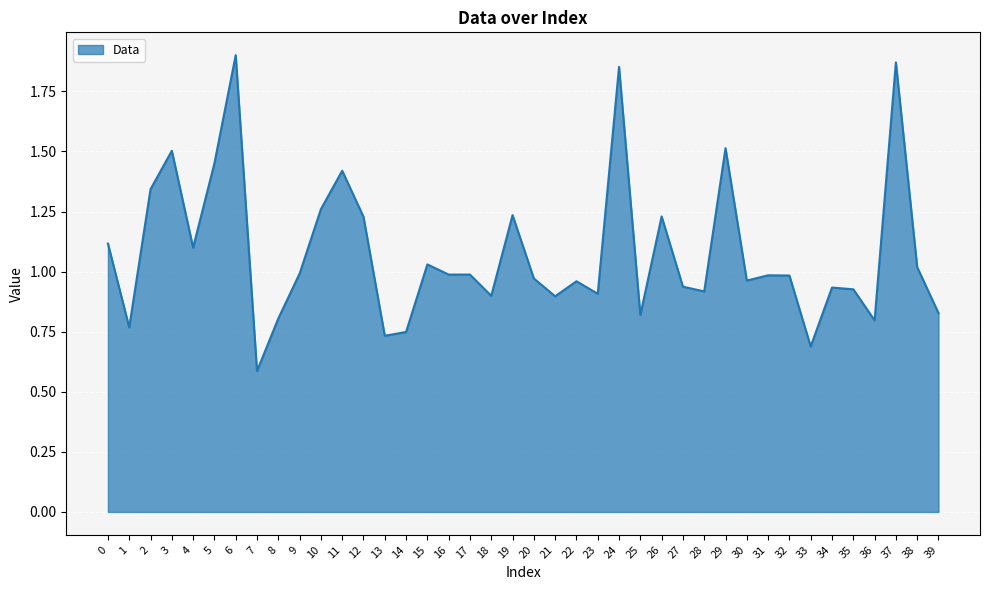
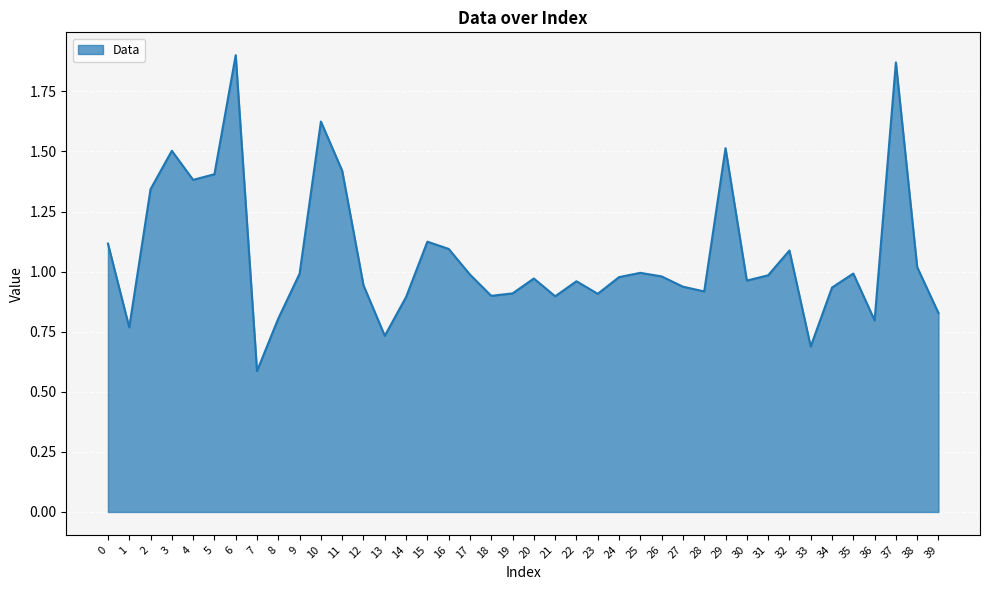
  {
    "0": 1.12,
    "1": 0.77,
    "2": 1.34,
    "3": 1.50,
-   "4": 1.10,
-   "5": 1.45,
+   "4": 1.38,
+   "5": 1.41,
    "6": 1.90,
    "7": 0.59,
    "8": 0.81,
    "9": 0.99,
-   "10": 1.26,
+   "10": 1.62,
    "11": 1.42,
-   "12": 1.23,
+   "12": 0.94,
    "13": 0.73,
-   "14": 0.75,
-   "15": 1.03,
-   "16": 0.99,
+   "14": 0.89,
+   "15": 1.12,
+   "16": 1.09,
    "17": 0.99,
    "18": 0.90,
-   "19": 1.24,
+   "19": 0.91,
    "20": 0.97,
    "21": 0.90,
    "22": 0.96,
    "23": 0.91,
-   "24": 1.85,
-   "25": 0.82,
-   "26": 1.23,
+   "24": 0.98,
+   "25": 1.00,
+   "26": 0.98,
    "27": 0.94,
    "28": 0.92,
    "29": 1.51,
    "30": 0.96,
    "31": 0.98,
-   "32": 0.98,
+   "32": 1.09,
    "33": 0.69,
    "34": 0.93,
-   "35": 0.93,
+   "35": 0.99,
    "36": 0.80,
    "37": 1.87,
    "38": 1.02,
    "39": 0.83
  }
